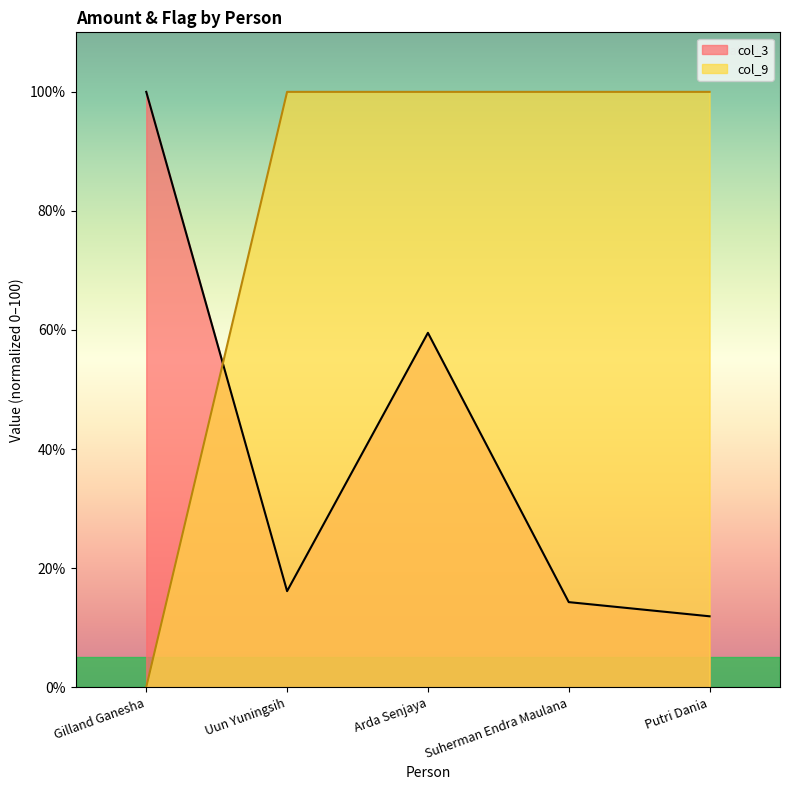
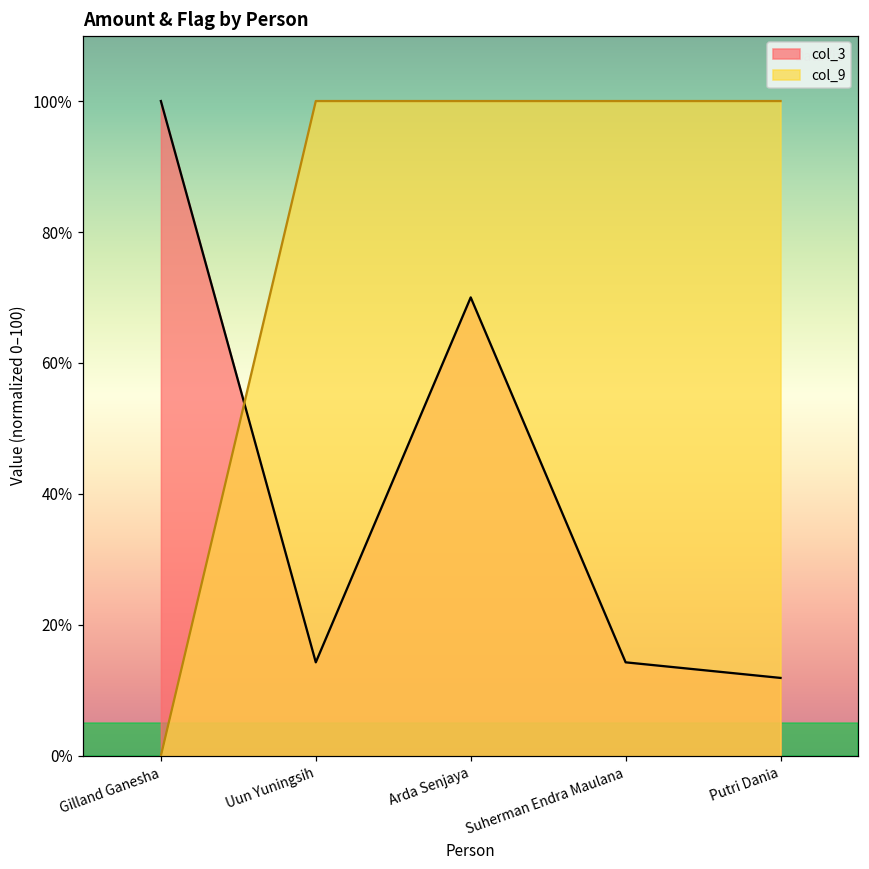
  {
    "col_3": {
      "Gilland Ganesha": "100%",
-     "Uun Yuningsih": "16%",
-     "Arda Senjaya": "60%",
+     "Uun Yuningsih": "14%",
+     "Arda Senjaya": "70%",
      "Suherman Endra Maulana": "14%",
      "Putri Dania": "12%"
    },
    "col_9": {
      "Uun Yuningsih": "100%",
      "Arda Senjaya": "100%",
      "Suherman Endra Maulana": "100%",
      "Putri Dania": "100%"
    }
  }
